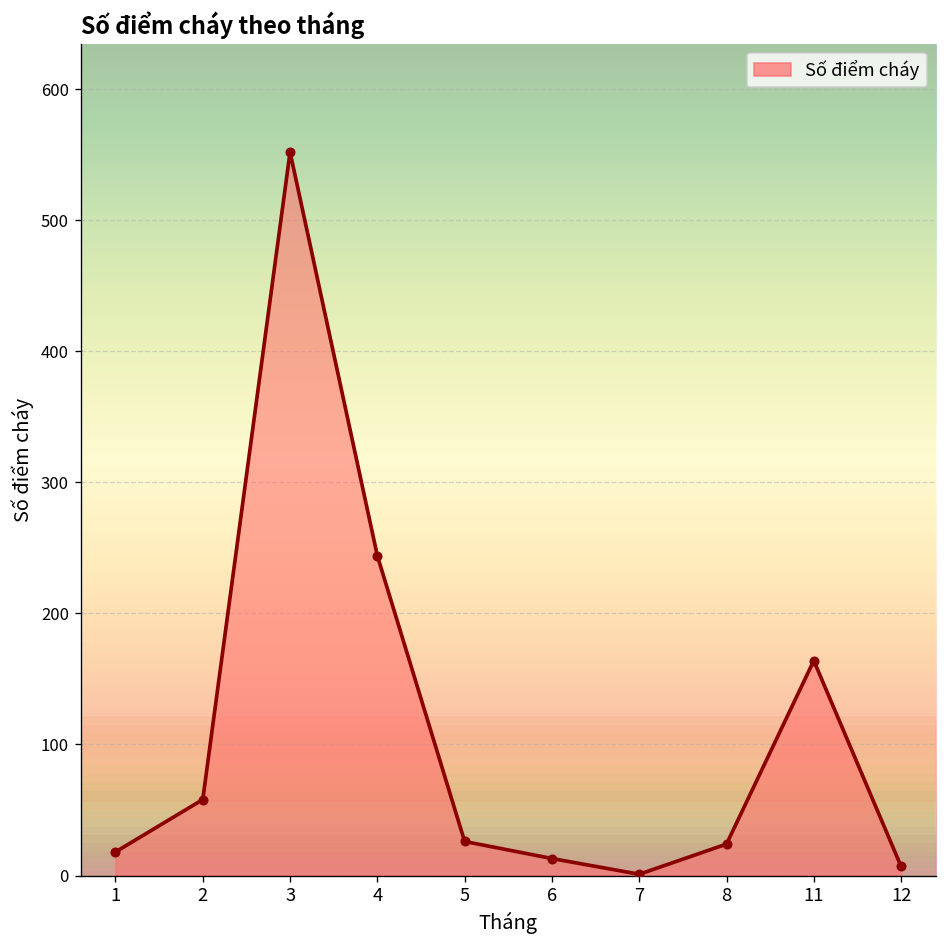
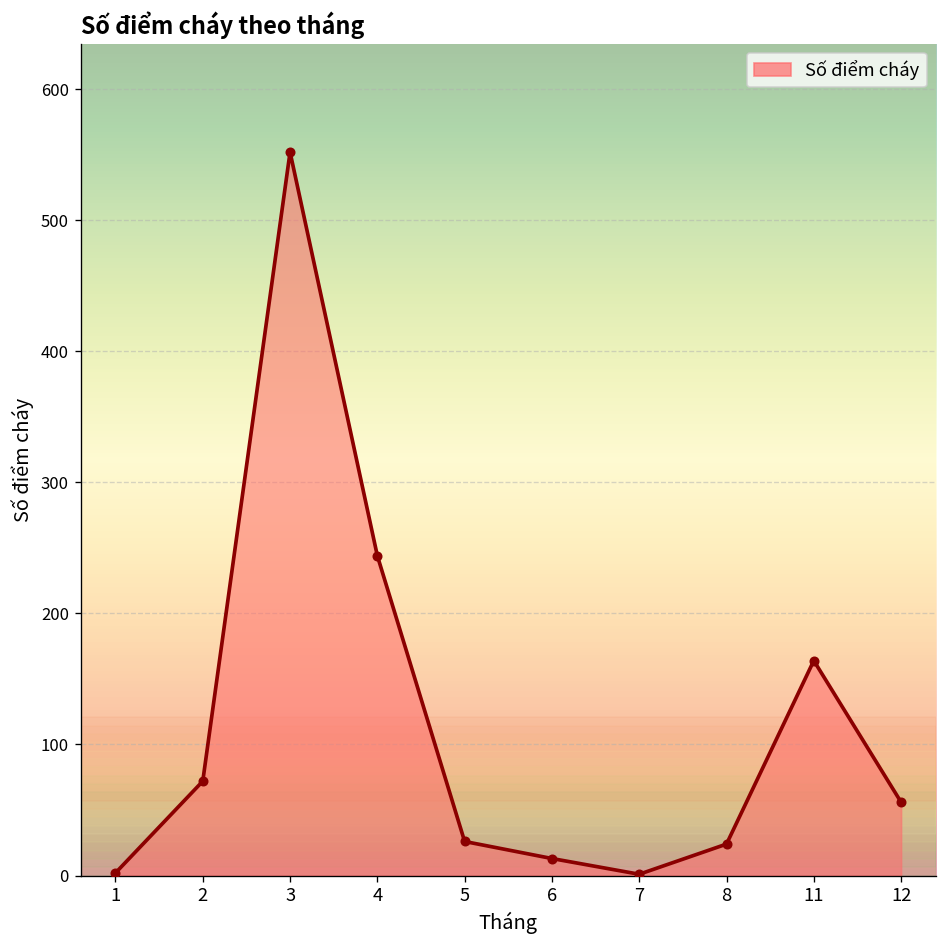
  {
-   "1": 18,
-   "2": 58,
+   "1": 2,
+   "2": 72,
    "3": 552,
    "4": 244,
    "5": 26,
    "6": 13,
    "7": 1,
    "8": 24,
    "11": 164,
-   "12": 7
+   "12": 56
  }
